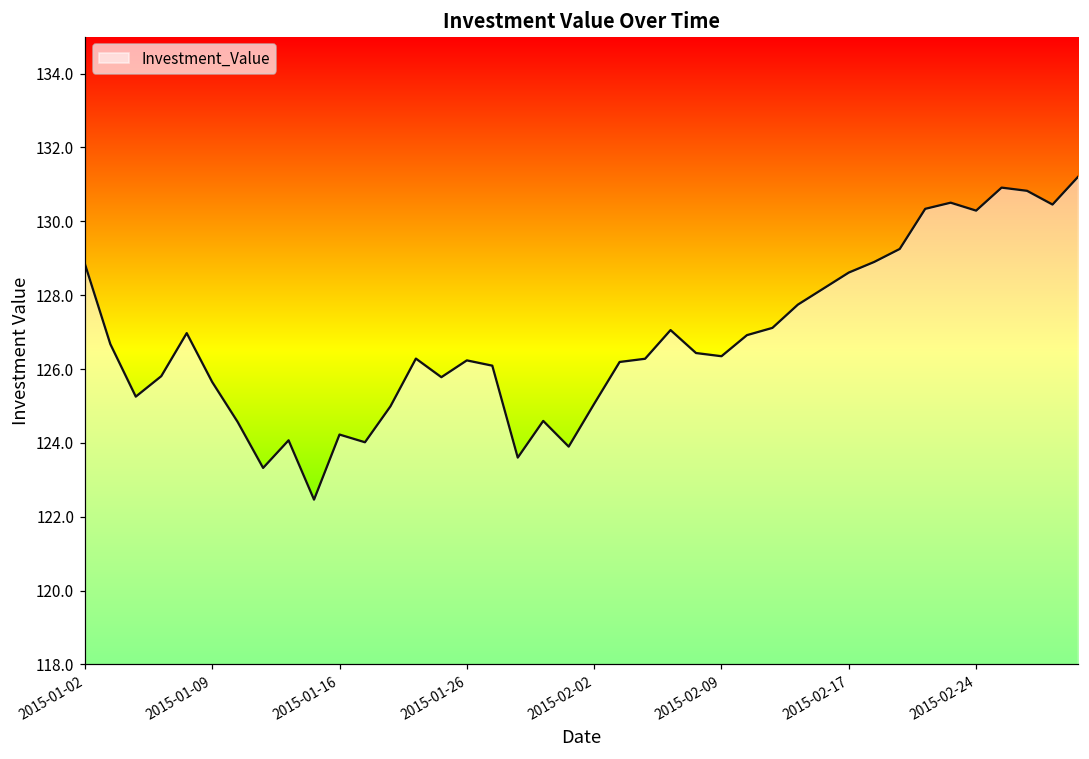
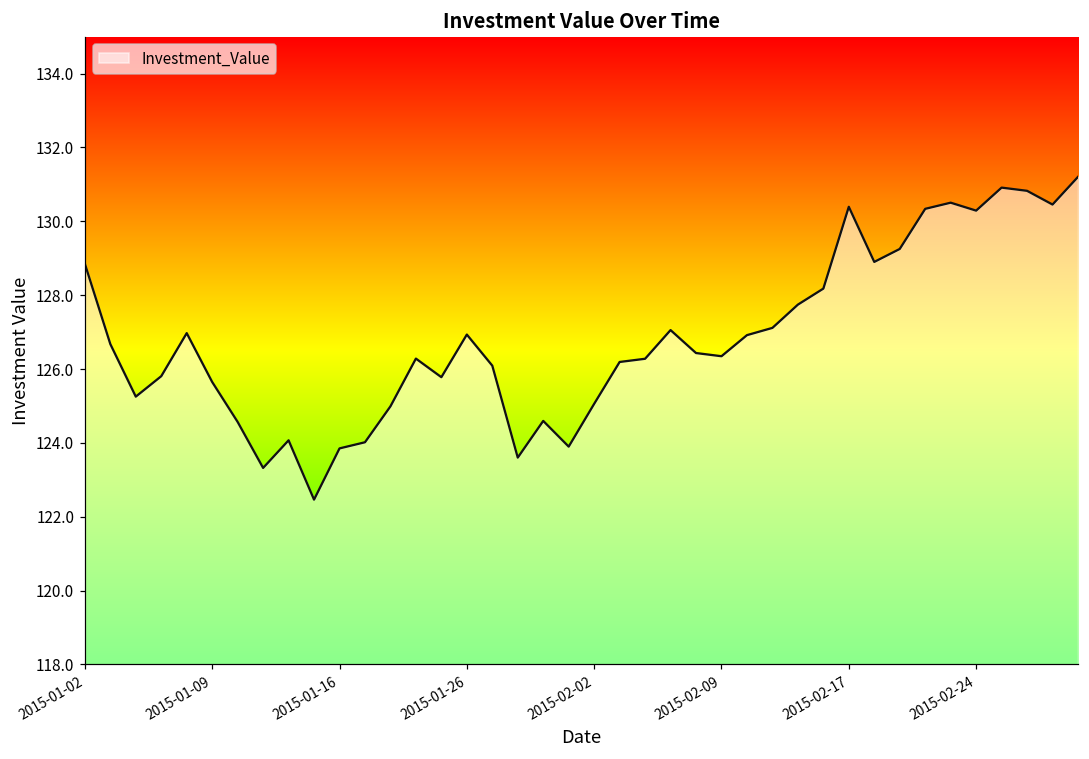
  {
    "2015-01-02": 128.9,
    "2015-01-09": 125.6,
-   "2015-01-16": 124.2,
-   "2015-01-26": 126.2,
+   "2015-01-16": 123.9,
+   "2015-01-26": 126.9,
    "2015-02-02": 125.1,
    "2015-02-09": 126.3,
-   "2015-02-17": 128.6,
+   "2015-02-17": 130.4,
    "2015-02-24": 130.3
  }
